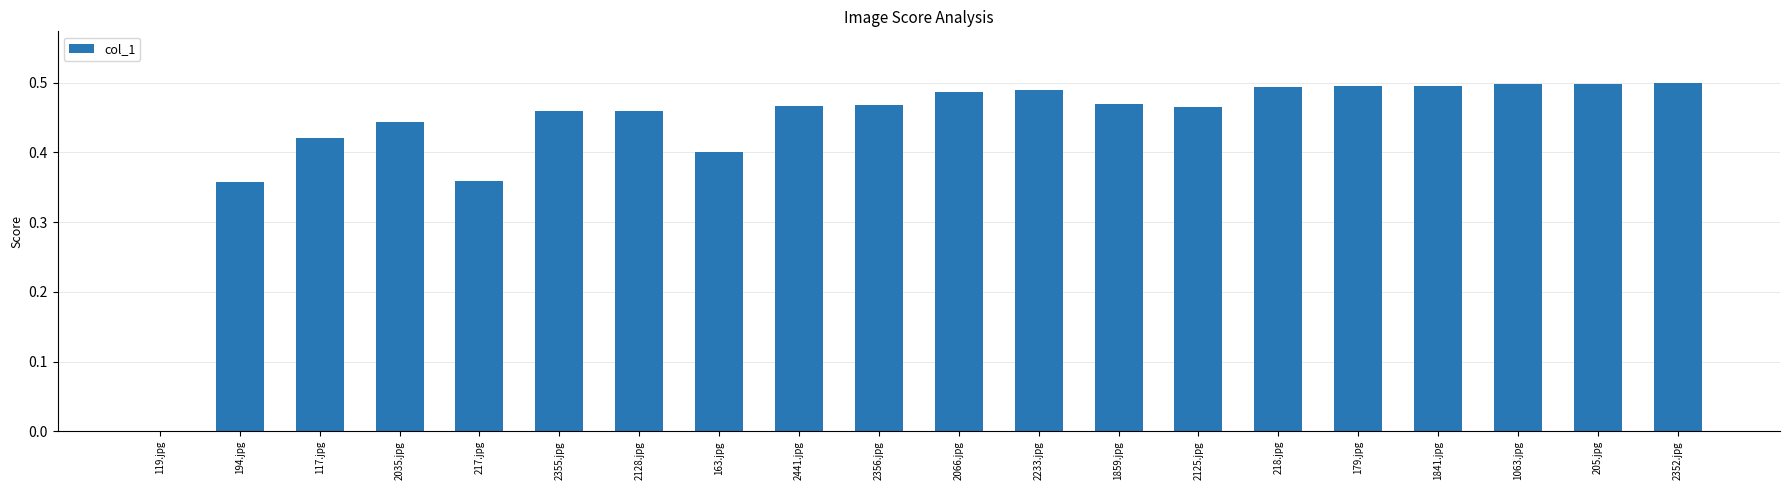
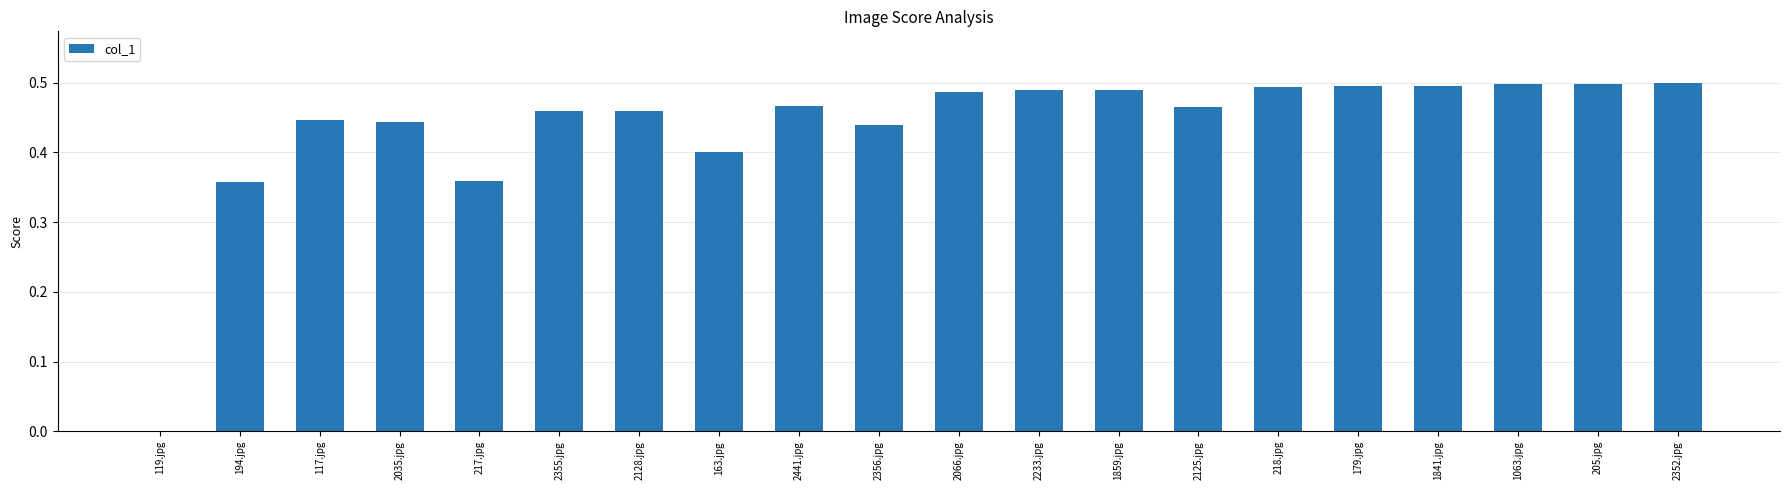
  {
    "119.jpg": 0.00,
    "194.jpg": 0.36,
-   "117.jpg": 0.42,
+   "117.jpg": 0.45,
    "2035.jpg": 0.44,
    "217.jpg": 0.36,
    "2355.jpg": 0.46,
    "2128.jpg": 0.46,
    "163.jpg": 0.40,
    "2441.jpg": 0.47,
-   "2356.jpg": 0.47,
+   "2356.jpg": 0.44,
    "2066.jpg": 0.49,
    "2233.jpg": 0.49,
-   "1859.jpg": 0.47,
+   "1859.jpg": 0.49,
    "2125.jpg": 0.46,
    "218.jpg": 0.49,
    "179.jpg": 0.49,
    "1841.jpg": 0.49,
    "1063.jpg": 0.50,
    "205.jpg": 0.50,
    "2352.jpg": 0.50
  }
